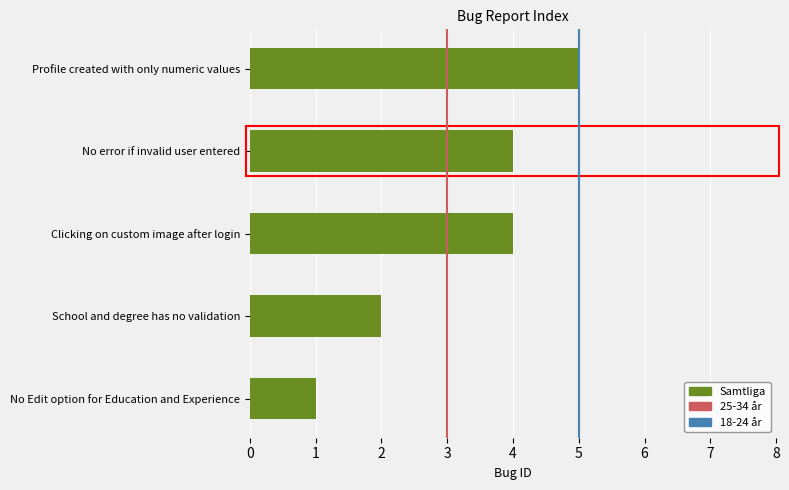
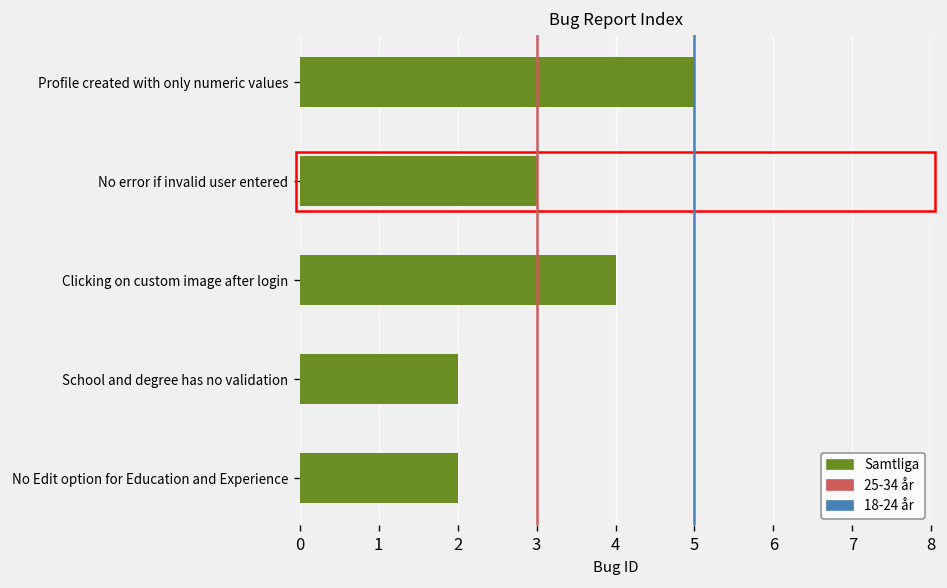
  {
    "Profile created with only numeric values": 5,
-   "No error if invalid user entered": 4,
+   "No error if invalid user entered": 3,
    "Clicking on custom image after login": 4,
    "School and degree has no validation": 2,
-   "No Edit option for Education and Experience": 1
+   "No Edit option for Education and Experience": 2
  }
